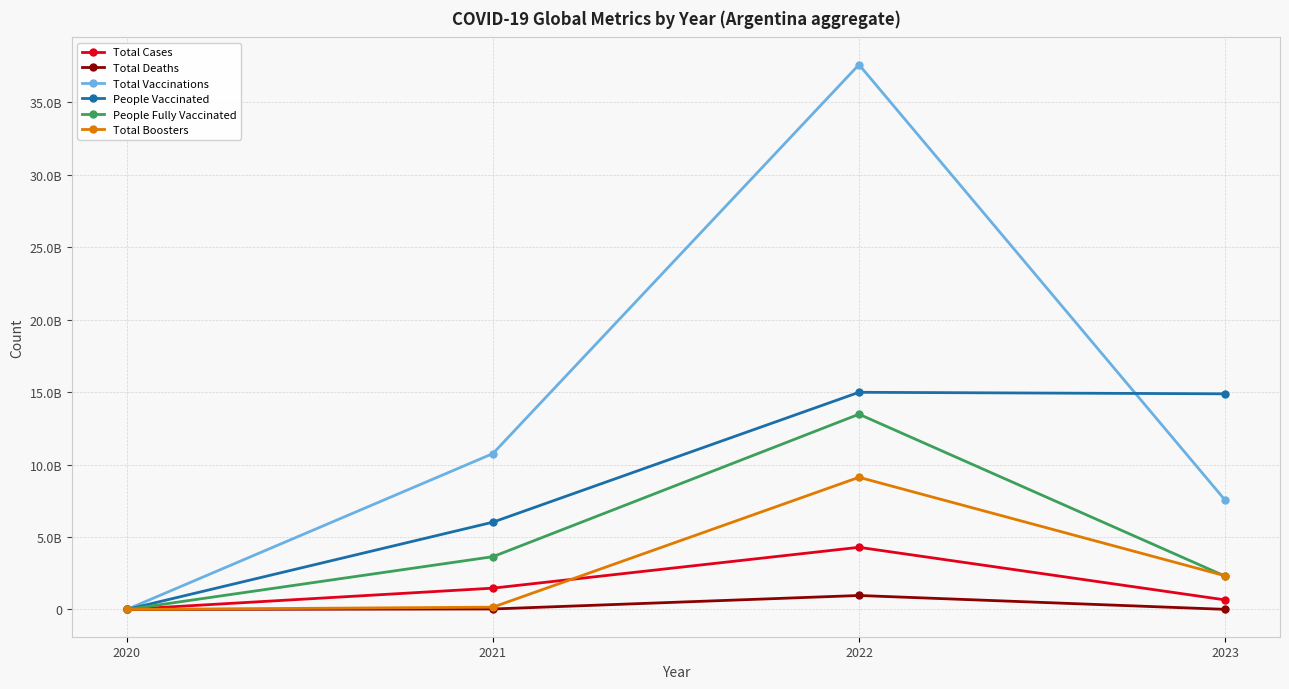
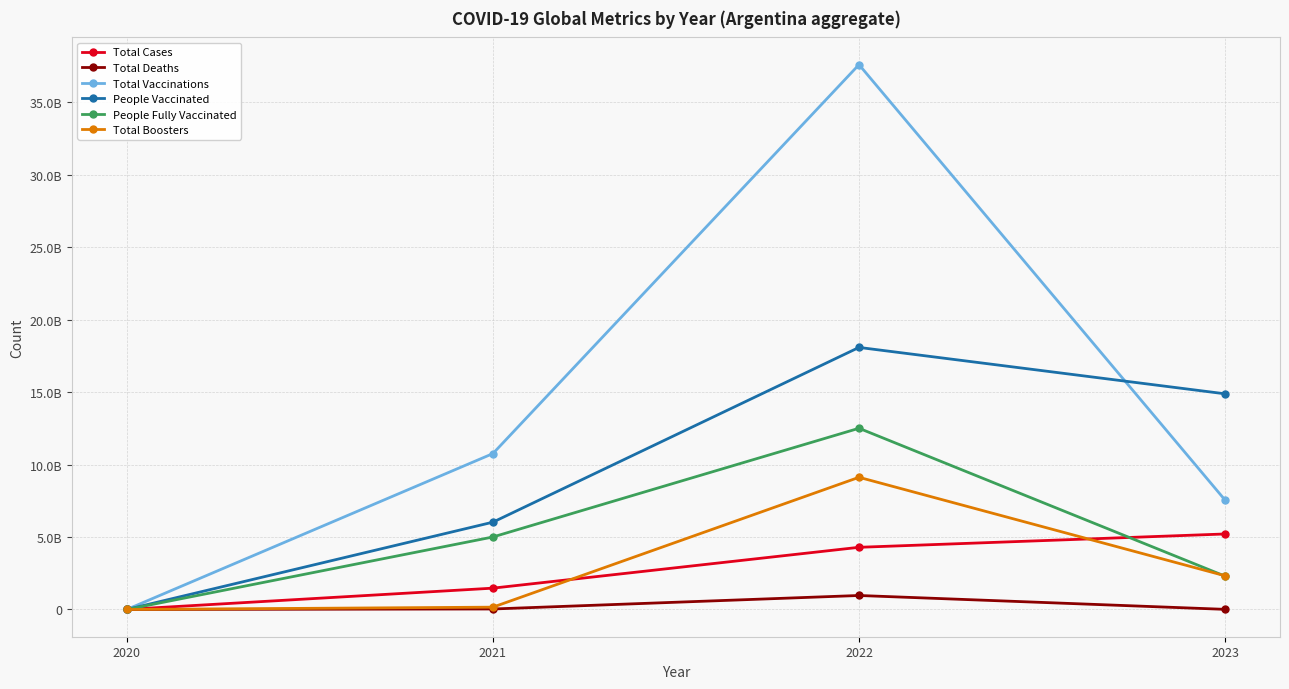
  {
    "Total Cases": {
      "2021": 1500000000,
      "2022": 4300000000,
-     "2023": 700000000
+     "2023": 5200000000
    },
    "Total Deaths": {
      "2022": 1000000000,
      "2023": 0
    },
    "Total Vaccinations": {
      "2021": 10800000000,
      "2022": 37600000000,
      "2023": 7500000000
    },
    "People Vaccinated": {
      "2021": 6000000000,
-     "2022": 15000000000,
+     "2022": 18100000000,
      "2023": 14900000000
    },
    "People Fully Vaccinated": {
-     "2021": 3600000000,
-     "2022": 13500000000
+     "2021": 5000000000,
+     "2022": 12500000000
    },
    "Total Boosters": {
      "2022": 9100000000
    }
  }
